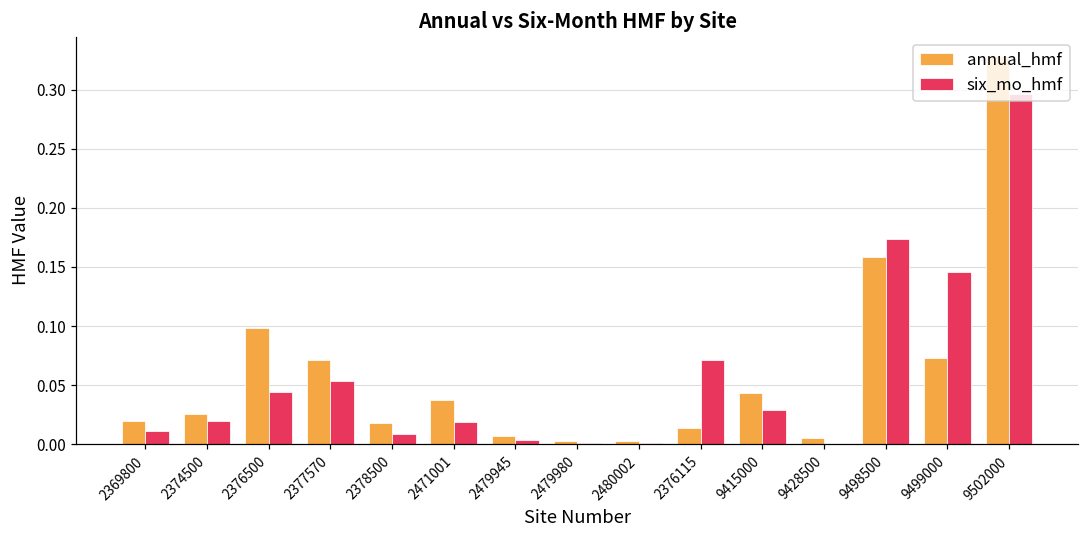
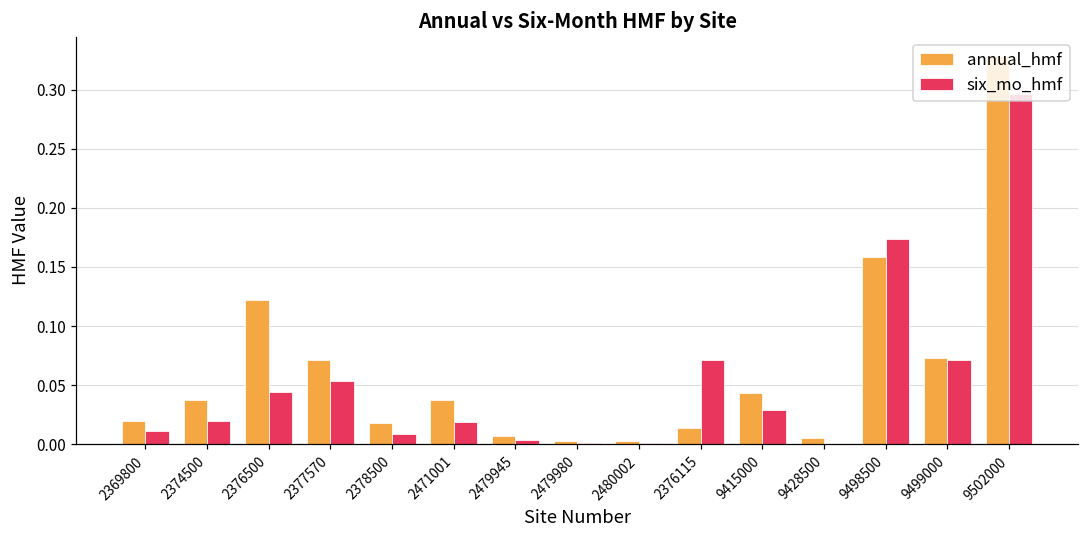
  {
    "annual_hmf": {
      "2369800": 0.020,
-     "2374500": 0.026,
-     "2376500": 0.098,
+     "2374500": 0.038,
+     "2376500": 0.122,
      "2377570": 0.071,
      "2378500": 0.018,
      "2471001": 0.037,
      "2479945": 0.007,
      "2479980": 0.002,
      "2480002": 0.003,
      "2376115": 0.014,
      "9415000": 0.044,
      "9428500": 0.006,
      "9498500": 0.158,
      "9499000": 0.073
    },
    "six_mo_hmf": {
      "2369800": 0.011,
      "2374500": 0.019,
      "2376500": 0.044,
      "2377570": 0.054,
      "2378500": 0.008,
      "2471001": 0.019,
      "2479945": 0.003,
      "2376115": 0.071,
      "9415000": 0.029,
      "9498500": 0.173,
-     "9499000": 0.146
+     "9499000": 0.072
    }
  }
